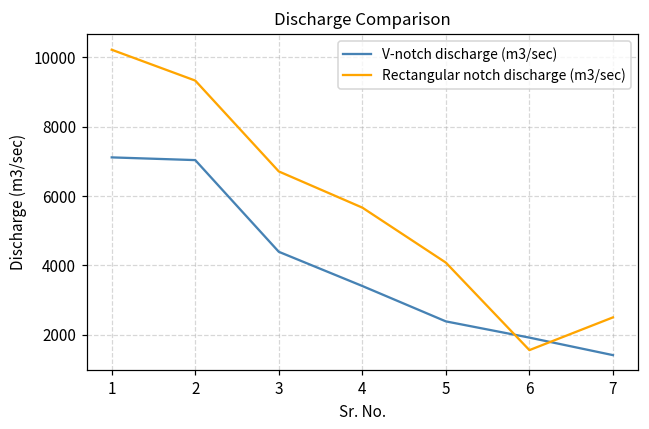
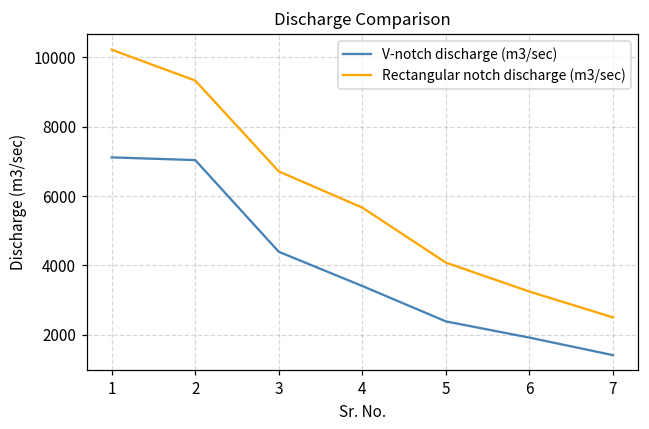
  {
    "V-notch discharge (m3/sec)": {
      "1": 7100,
      "2": 7000,
      "3": 4400,
      "4": 3400,
      "5": 2400,
      "6": 1900,
      "7": 1400
    },
    "Rectangular notch discharge (m3/sec)": {
      "1": 10200,
      "2": 9300,
      "3": 6700,
      "4": 5700,
      "5": 4100,
-     "6": 1600,
+     "6": 3200,
      "7": 2500
    }
  }
